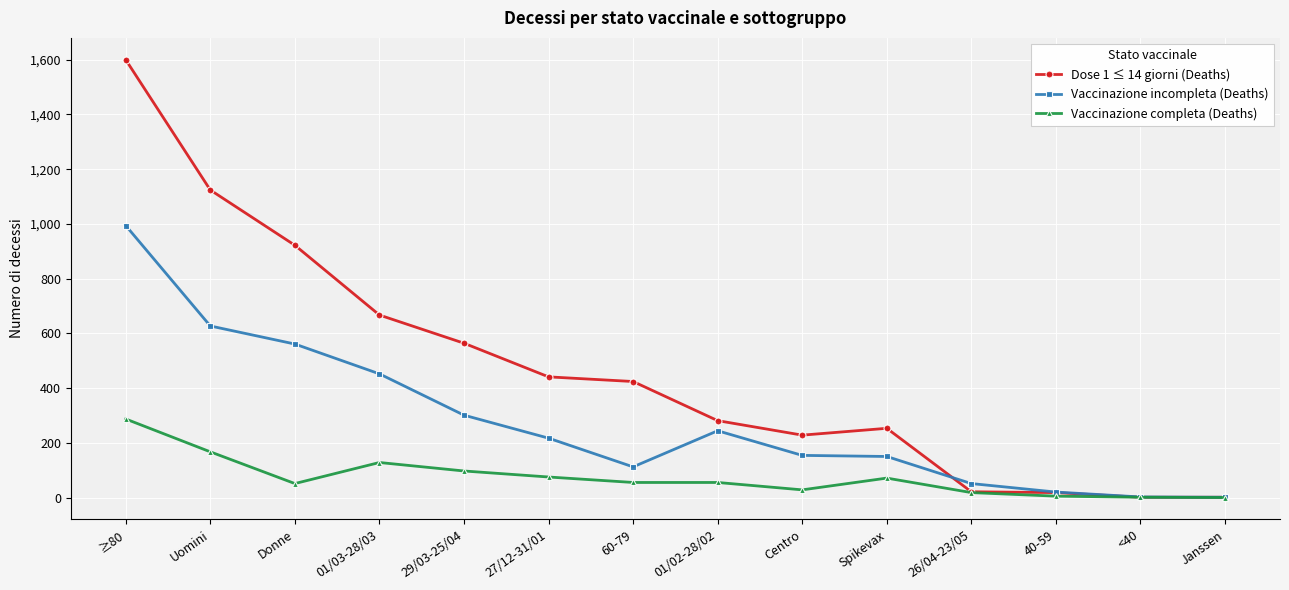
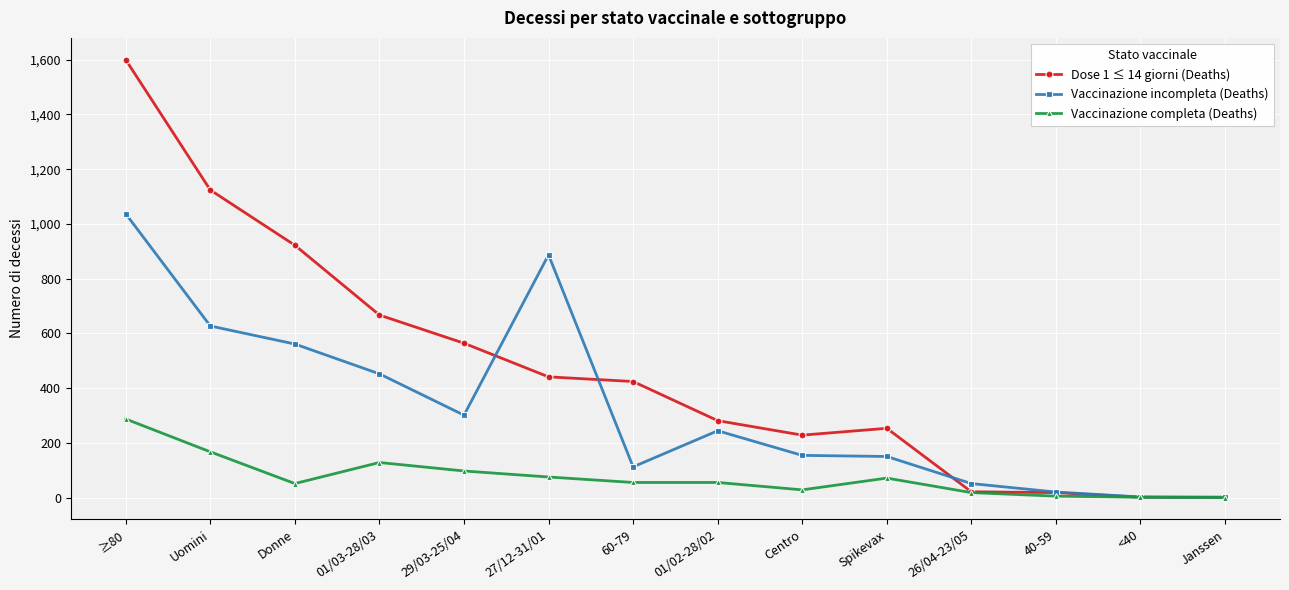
  {
    "Dose 1 ≤ 14 giorni (Deaths)": {
      "≥80": "1,600",
      "Uomini": "1,120",
      "Donne": "920",
      "01/03-28/03": "670",
      "29/03-25/04": "560",
      "27/12-31/01": "440",
      "60-79": "420",
      "01/02-28/02": "280",
      "Centro": "230",
      "Spikevax": "250"
    },
    "Vaccinazione incompleta (Deaths)": {
-     "≥80": "990",
+     "≥80": "1,040",
      "Uomini": "630",
      "Donne": "560",
      "01/03-28/03": "450",
      "29/03-25/04": "300",
-     "27/12-31/01": "220",
+     "27/12-31/01": "890",
      "60-79": "110",
      "01/02-28/02": "240",
      "Centro": "150",
      "Spikevax": "150",
      "26/04-23/05": "50"
    },
    "Vaccinazione completa (Deaths)": {
      "≥80": "290",
      "Uomini": "170",
      "Donne": "50",
      "01/03-28/03": "130",
      "29/03-25/04": "100",
      "27/12-31/01": "80",
      "60-79": "60",
      "01/02-28/02": "60",
      "Centro": "30",
      "Spikevax": "70",
      "40-59": "10"
    }
  }
